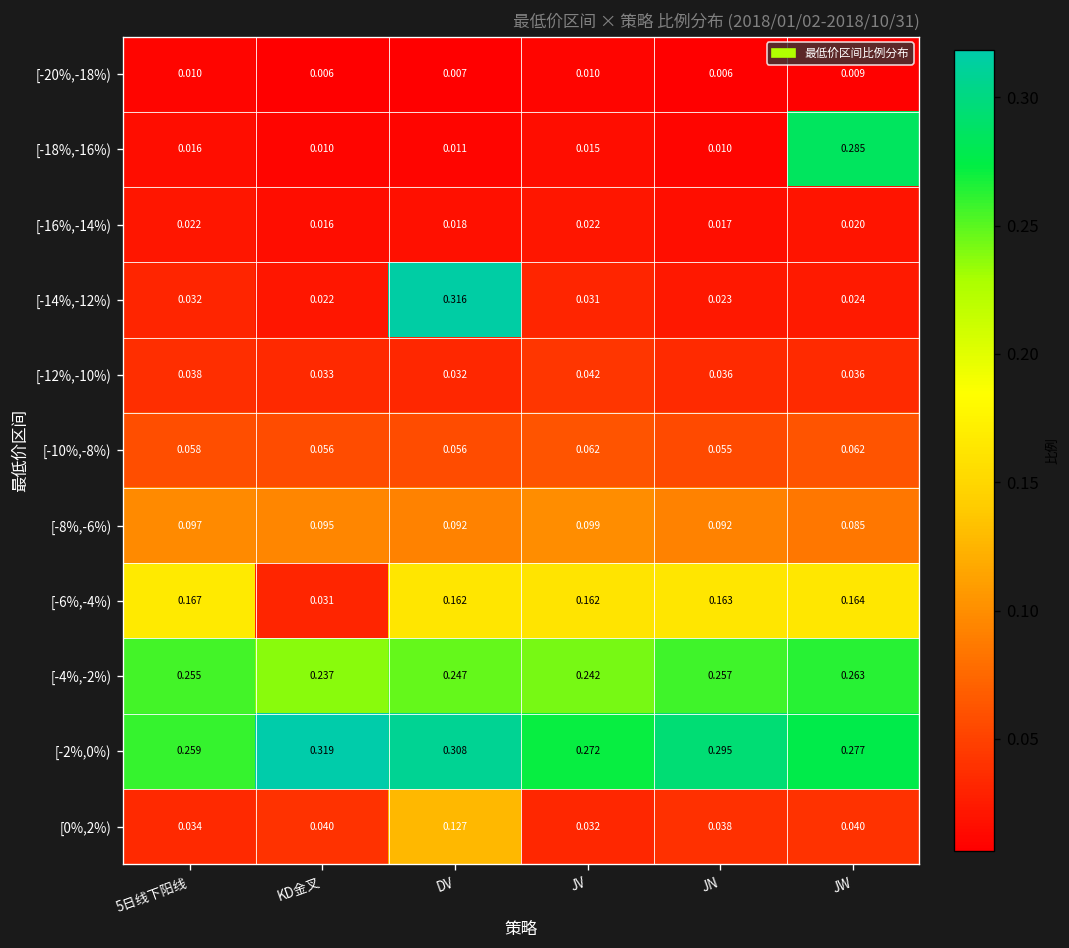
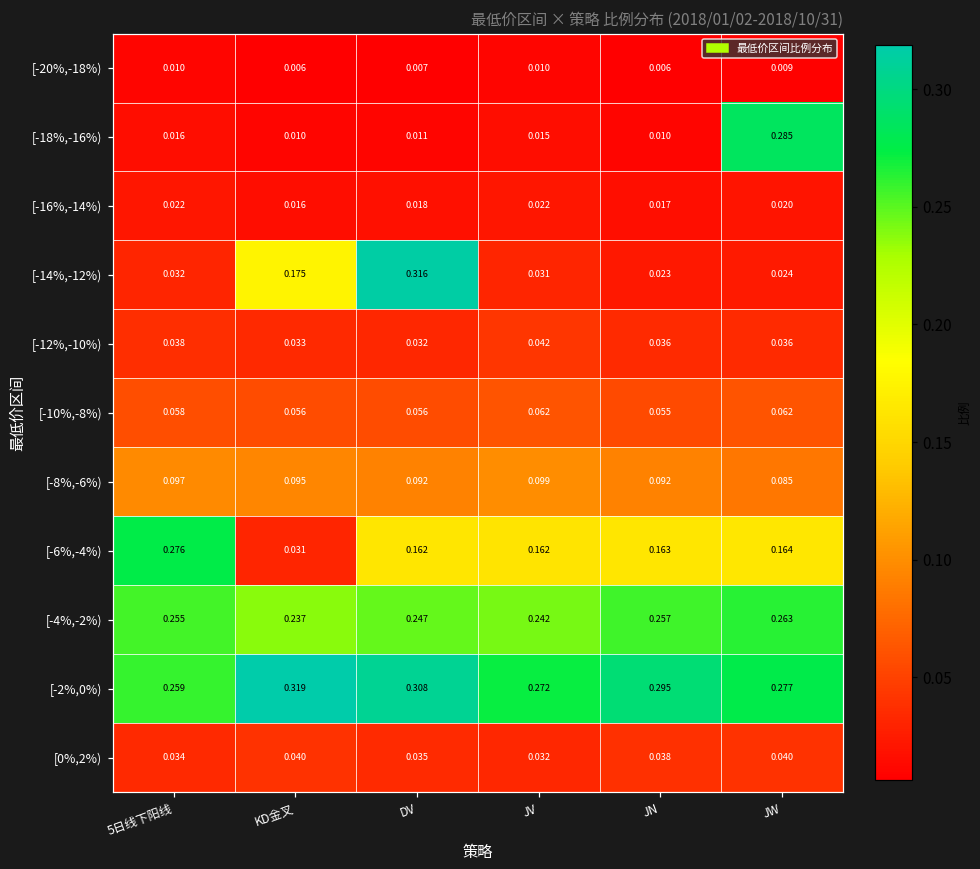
  {
    "[-20%,-18%)": {
      "5日线下阳线": 0.010,
      "KD金叉": 0.006,
      "DV": 0.007,
      "JV": 0.010,
      "JN": 0.006,
      "JW": 0.009
    },
    "[-18%,-16%)": {
      "5日线下阳线": 0.016,
      "KD金叉": 0.010,
      "DV": 0.011,
      "JV": 0.015,
      "JN": 0.010,
      "JW": 0.285
    },
    "[-16%,-14%)": {
      "5日线下阳线": 0.022,
      "KD金叉": 0.016,
      "DV": 0.018,
      "JV": 0.022,
      "JN": 0.017,
      "JW": 0.020
    },
    "[-14%,-12%)": {
      "5日线下阳线": 0.032,
-     "KD金叉": 0.022,
+     "KD金叉": 0.175,
      "DV": 0.316,
      "JV": 0.031,
      "JN": 0.023,
      "JW": 0.024
    },
    "[-12%,-10%)": {
      "5日线下阳线": 0.038,
      "KD金叉": 0.033,
      "DV": 0.032,
      "JV": 0.042,
      "JN": 0.036,
      "JW": 0.036
    },
    "[-10%,-8%)": {
      "5日线下阳线": 0.058,
      "KD金叉": 0.056,
      "DV": 0.056,
      "JV": 0.062,
      "JN": 0.055,
      "JW": 0.062
    },
    "[-8%,-6%)": {
      "5日线下阳线": 0.097,
      "KD金叉": 0.095,
      "DV": 0.092,
      "JV": 0.099,
      "JN": 0.092,
      "JW": 0.085
    },
    "[-6%,-4%)": {
-     "5日线下阳线": 0.167,
+     "5日线下阳线": 0.276,
      "KD金叉": 0.031,
      "DV": 0.162,
      "JV": 0.162,
      "JN": 0.163,
      "JW": 0.164
    },
    "[-4%,-2%)": {
      "5日线下阳线": 0.255,
      "KD金叉": 0.237,
      "DV": 0.247,
      "JV": 0.242,
      "JN": 0.257,
      "JW": 0.263
    },
    "[-2%,0%)": {
      "5日线下阳线": 0.259,
      "KD金叉": 0.319,
      "DV": 0.308,
      "JV": 0.272,
      "JN": 0.295,
      "JW": 0.277
    },
    "[0%,2%)": {
      "5日线下阳线": 0.034,
      "KD金叉": 0.040,
-     "DV": 0.127,
+     "DV": 0.035,
      "JV": 0.032,
      "JN": 0.038,
      "JW": 0.040
    }
  }
